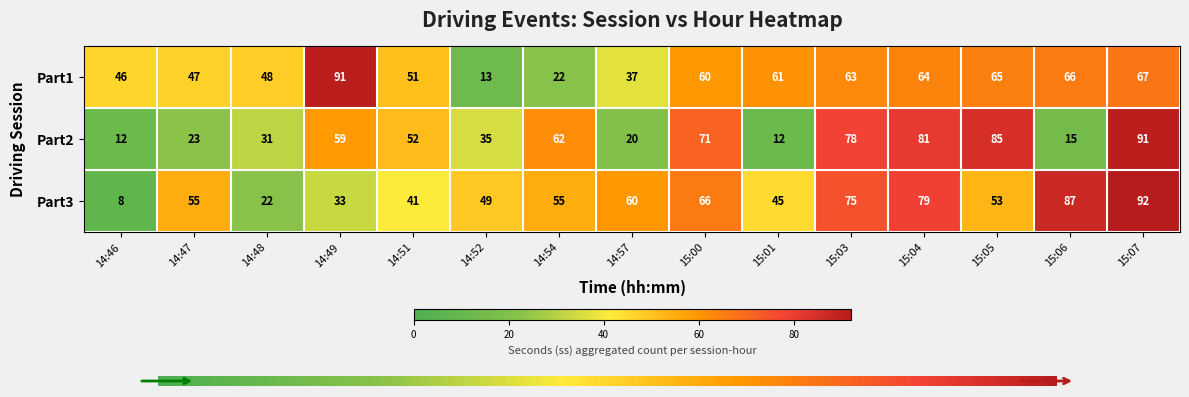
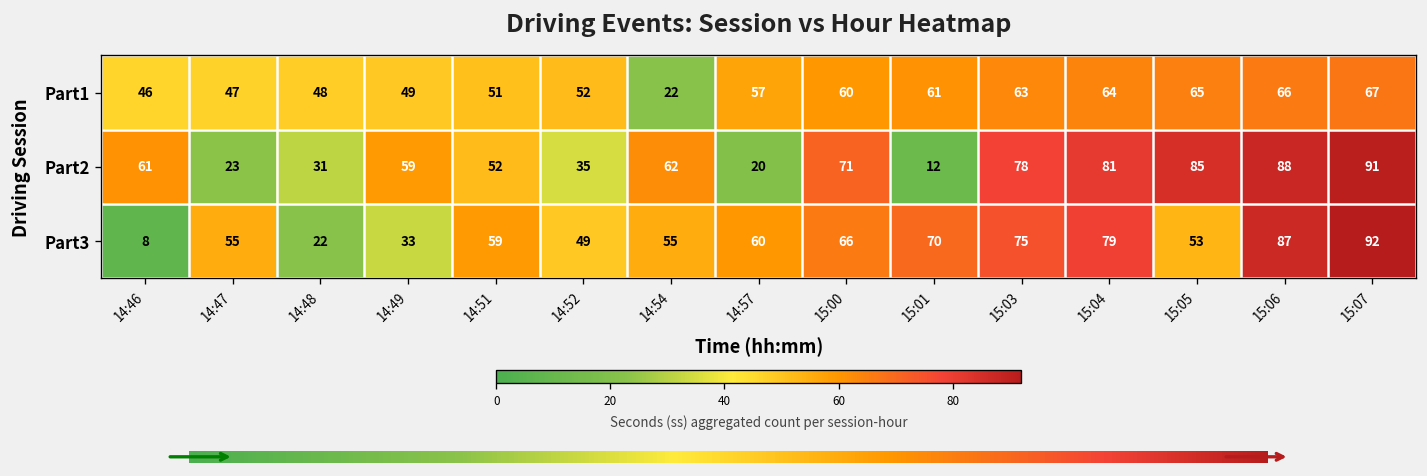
  {
    "Part1": {
      "14:46": 46,
      "14:47": 47,
      "14:48": 48,
-     "14:49": 91,
+     "14:49": 49,
      "14:51": 51,
-     "14:52": 13,
+     "14:52": 52,
      "14:54": 22,
-     "14:57": 37,
+     "14:57": 57,
      "15:00": 60,
      "15:01": 61,
      "15:03": 63,
      "15:04": 64,
      "15:05": 65,
      "15:06": 66,
      "15:07": 67
    },
    "Part2": {
-     "14:46": 12,
+     "14:46": 61,
      "14:47": 23,
      "14:48": 31,
      "14:49": 59,
      "14:51": 52,
      "14:52": 35,
      "14:54": 62,
      "14:57": 20,
      "15:00": 71,
      "15:01": 12,
      "15:03": 78,
      "15:04": 81,
      "15:05": 85,
-     "15:06": 15,
+     "15:06": 88,
      "15:07": 91
    },
    "Part3": {
      "14:46": 8,
      "14:47": 55,
      "14:48": 22,
      "14:49": 33,
-     "14:51": 41,
+     "14:51": 59,
      "14:52": 49,
      "14:54": 55,
      "14:57": 60,
      "15:00": 66,
-     "15:01": 45,
+     "15:01": 70,
      "15:03": 75,
      "15:04": 79,
      "15:05": 53,
      "15:06": 87,
      "15:07": 92
    }
  }
